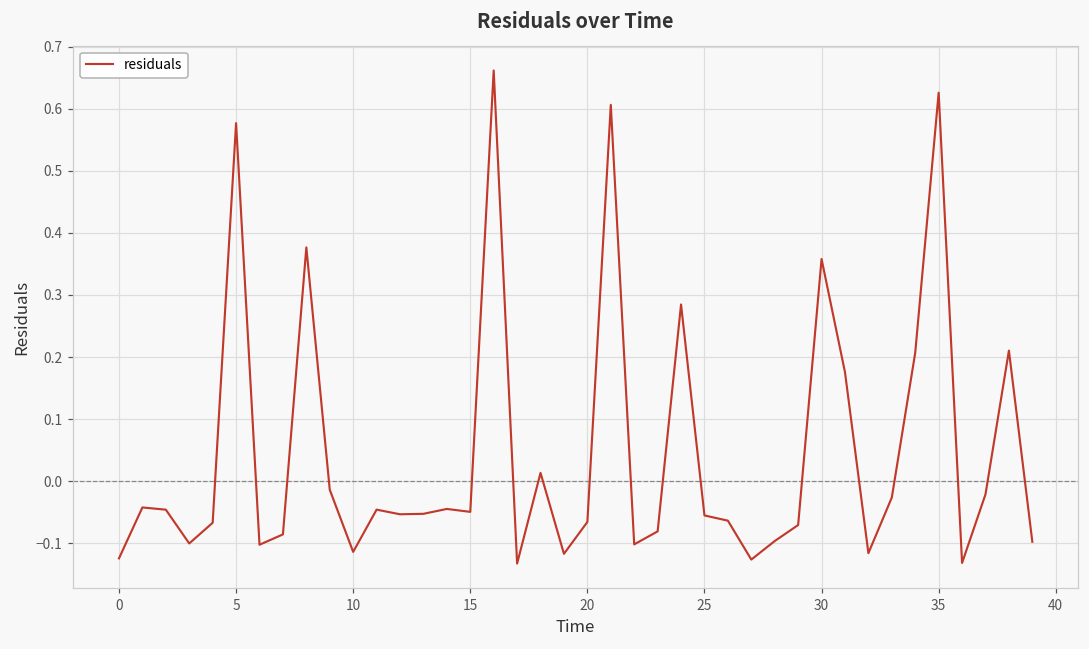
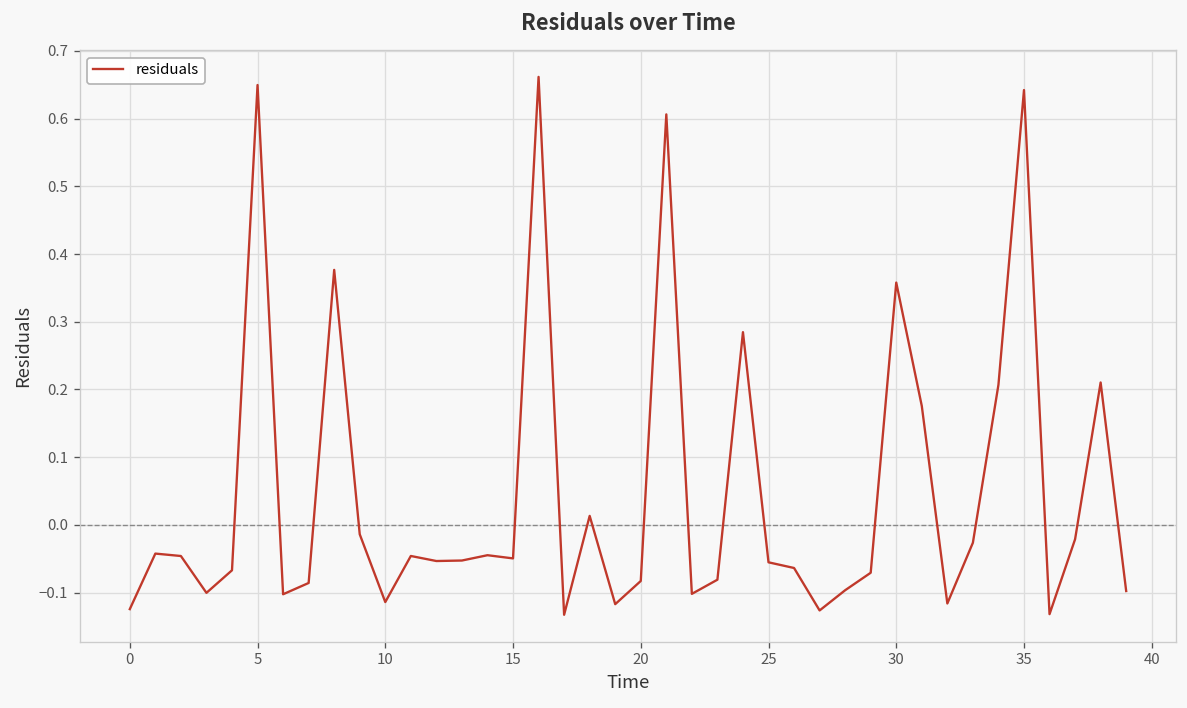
  {
    "0": -0.12,
-   "5": 0.58,
+   "5": 0.65,
    "10": -0.11,
    "15": -0.05,
-   "20": -0.07,
+   "20": -0.08,
    "25": -0.06,
    "30": 0.36,
-   "35": 0.63
+   "35": 0.64
  }
